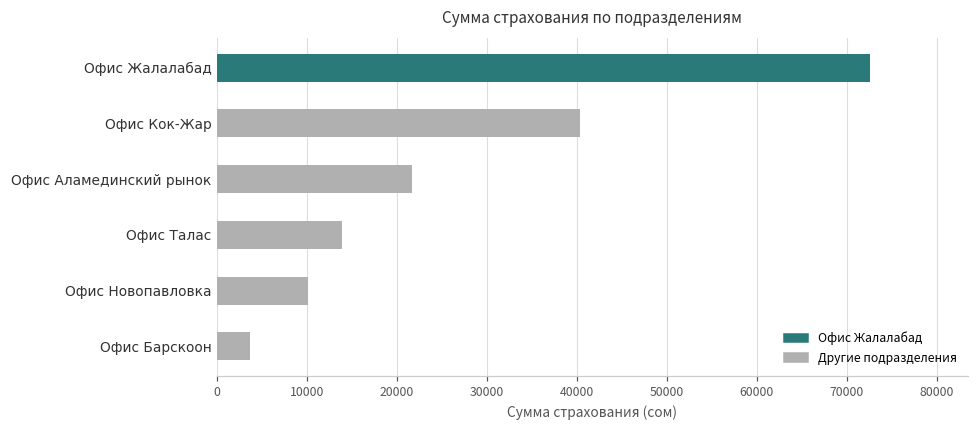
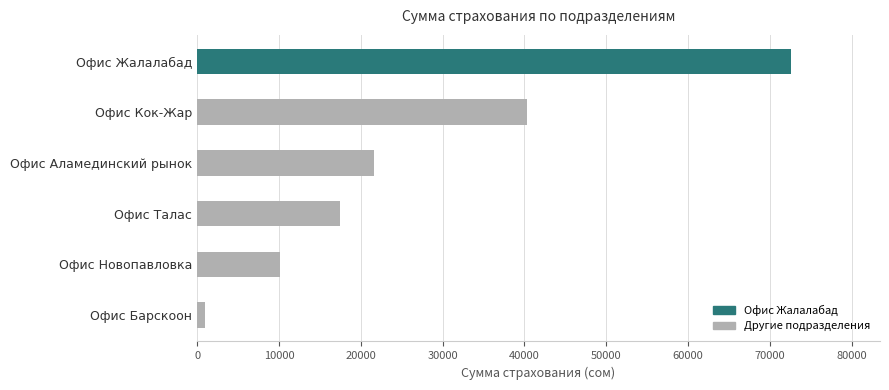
  {
    "Офис Жалалабад": 73000,
    "Офис Кок-Жар": 40000,
    "Офис Аламединский рынок": 22000,
-   "Офис Талас": 14000,
+   "Офис Талас": 18000,
    "Офис Новопавловка": 10000,
-   "Офис Барскоон": 4000
+   "Офис Барскоон": 1000
  }
